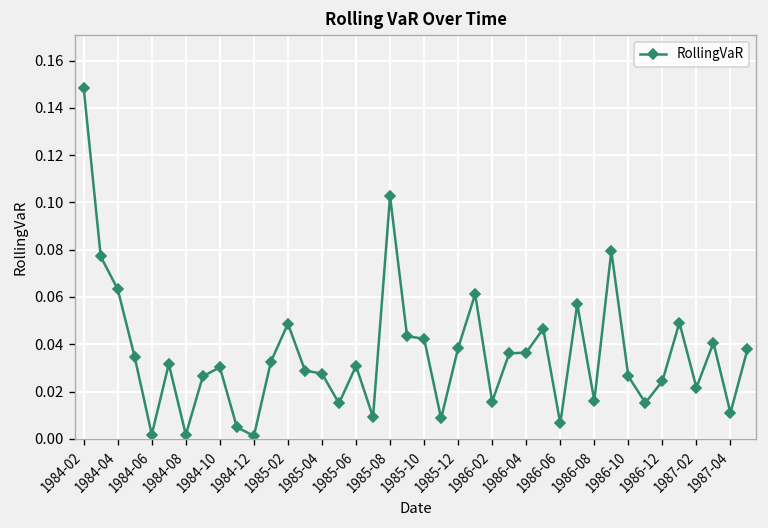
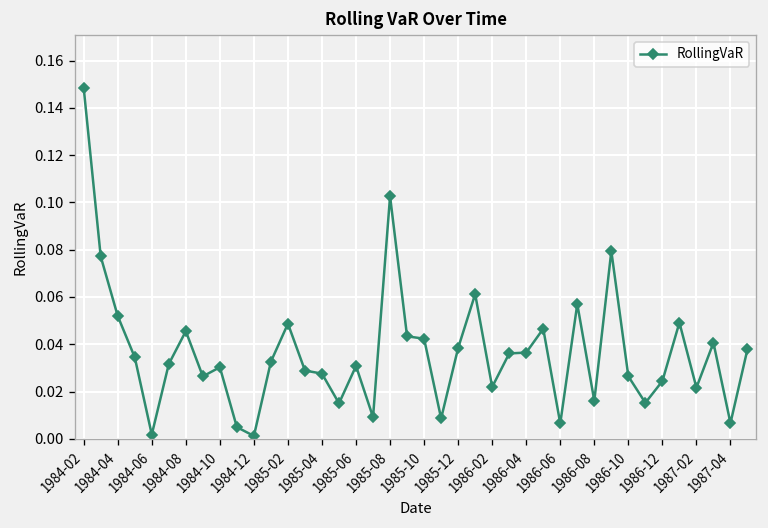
  {
    "1984-02": 0.148,
-   "1984-04": 0.063,
+   "1984-04": 0.052,
    "1984-06": 0.002,
-   "1984-08": 0.002,
+   "1984-08": 0.046,
    "1984-10": 0.030,
    "1984-12": 0.001,
    "1985-02": 0.049,
    "1985-04": 0.028,
    "1985-06": 0.031,
    "1985-08": 0.103,
    "1985-10": 0.042,
    "1985-12": 0.038,
-   "1986-02": 0.016,
+   "1986-02": 0.022,
    "1986-04": 0.036,
    "1986-06": 0.007,
    "1986-08": 0.016,
    "1986-10": 0.026,
    "1986-12": 0.024,
    "1987-02": 0.022,
-   "1987-04": 0.011
+   "1987-04": 0.007
  }
